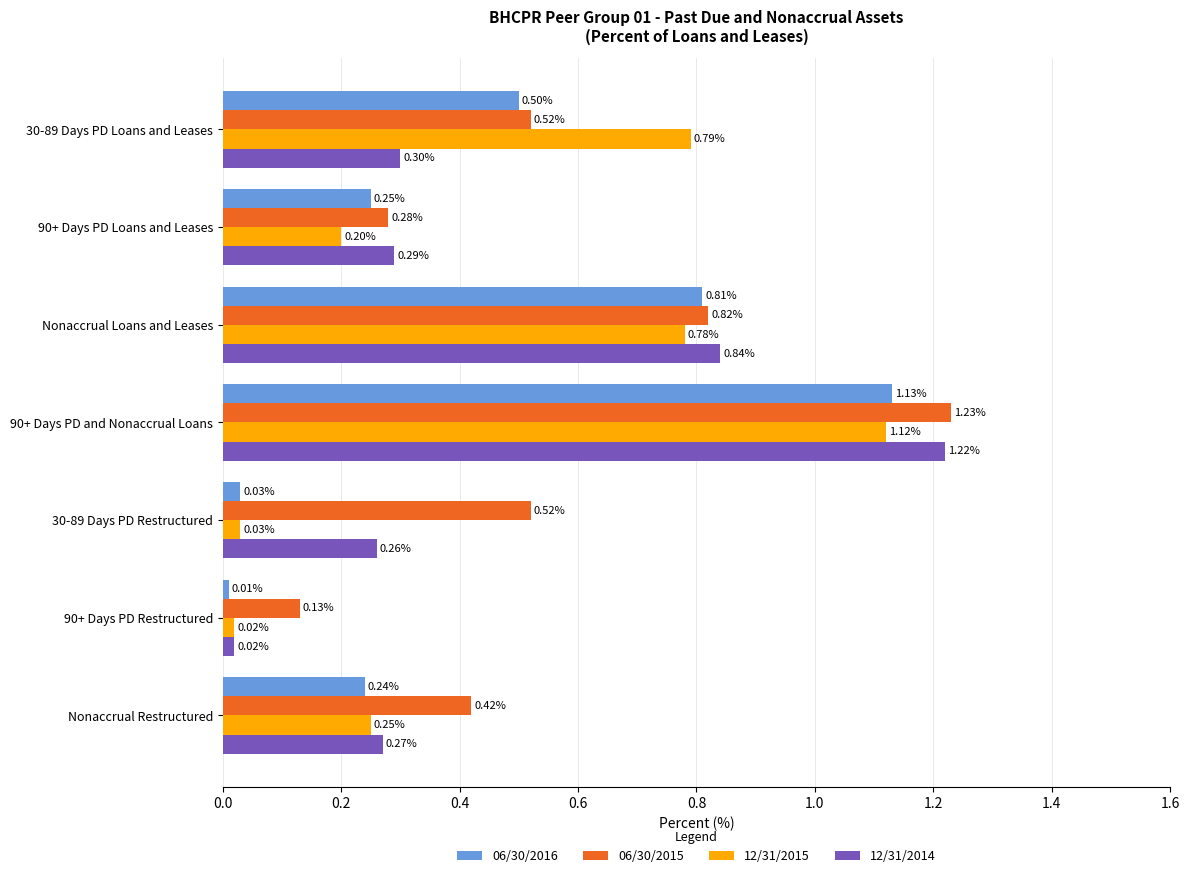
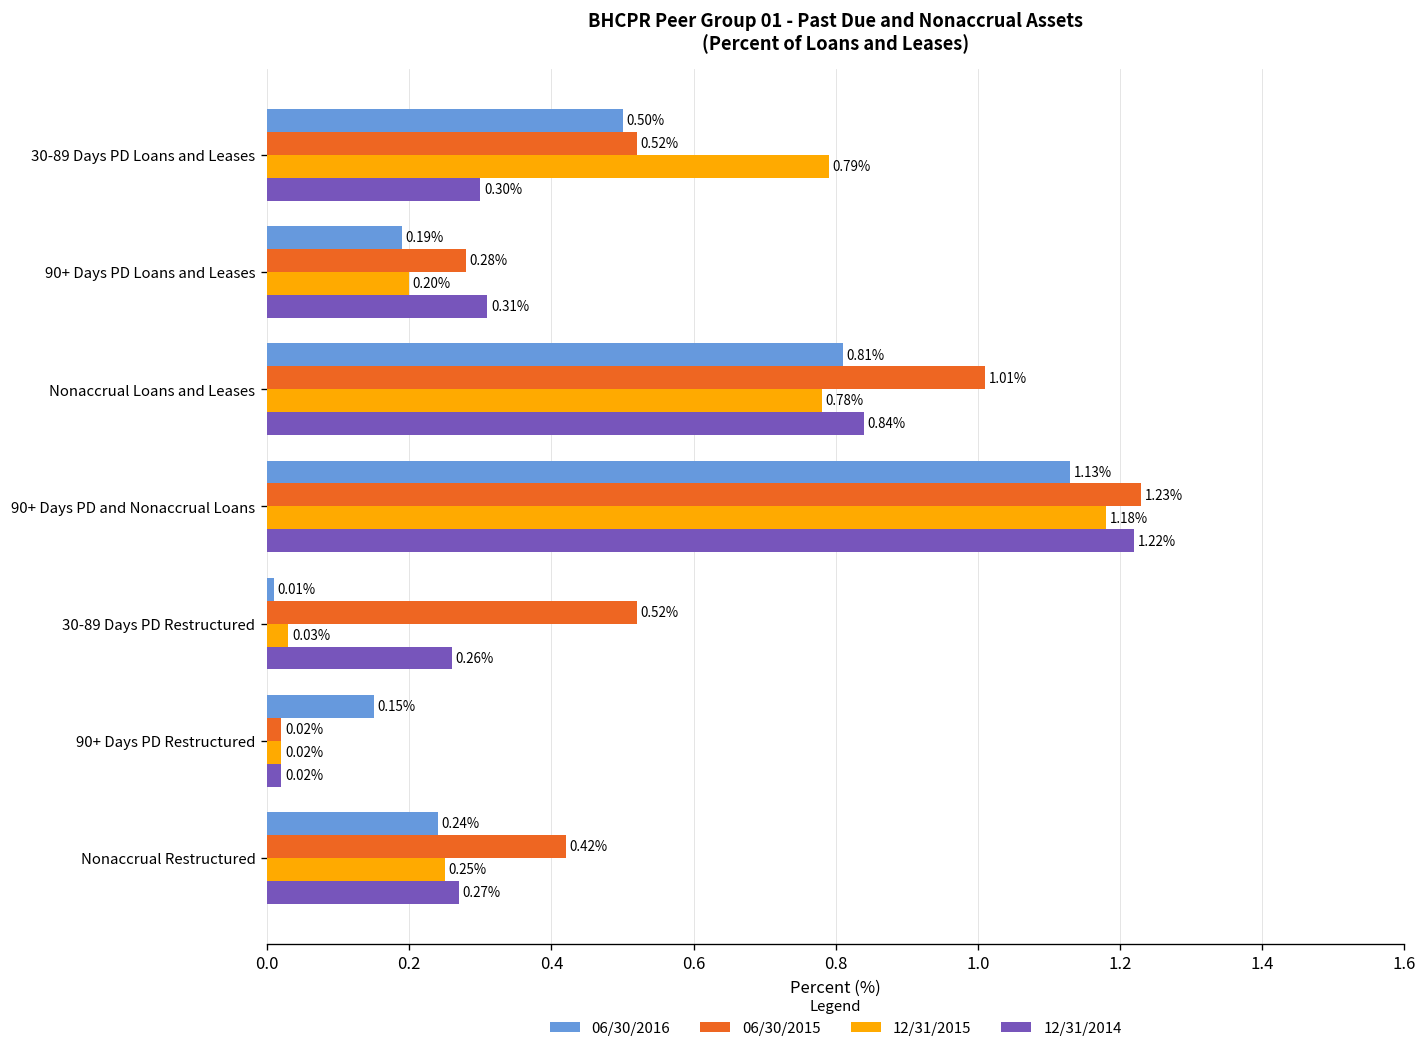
  {
    "06/30/2016": {
      "30-89 Days PD Loans and Leases": "0.50%",
-     "90+ Days PD Loans and Leases": "0.25%",
+     "90+ Days PD Loans and Leases": "0.19%",
      "Nonaccrual Loans and Leases": "0.81%",
      "90+ Days PD and Nonaccrual Loans": "1.13%",
-     "30-89 Days PD Restructured": "0.03%",
-     "90+ Days PD Restructured": "0.01%",
+     "30-89 Days PD Restructured": "0.01%",
+     "90+ Days PD Restructured": "0.15%",
      "Nonaccrual Restructured": "0.24%"
    },
    "06/30/2015": {
      "30-89 Days PD Loans and Leases": "0.52%",
      "90+ Days PD Loans and Leases": "0.28%",
-     "Nonaccrual Loans and Leases": "0.82%",
+     "Nonaccrual Loans and Leases": "1.01%",
      "90+ Days PD and Nonaccrual Loans": "1.23%",
      "30-89 Days PD Restructured": "0.52%",
-     "90+ Days PD Restructured": "0.13%",
+     "90+ Days PD Restructured": "0.02%",
      "Nonaccrual Restructured": "0.42%"
    },
    "12/31/2015": {
      "30-89 Days PD Loans and Leases": "0.79%",
      "90+ Days PD Loans and Leases": "0.20%",
      "Nonaccrual Loans and Leases": "0.78%",
-     "90+ Days PD and Nonaccrual Loans": "1.12%",
+     "90+ Days PD and Nonaccrual Loans": "1.18%",
      "30-89 Days PD Restructured": "0.03%",
      "90+ Days PD Restructured": "0.02%",
      "Nonaccrual Restructured": "0.25%"
    },
    "12/31/2014": {
      "30-89 Days PD Loans and Leases": "0.30%",
-     "90+ Days PD Loans and Leases": "0.29%",
+     "90+ Days PD Loans and Leases": "0.31%",
      "Nonaccrual Loans and Leases": "0.84%",
      "90+ Days PD and Nonaccrual Loans": "1.22%",
      "30-89 Days PD Restructured": "0.26%",
      "90+ Days PD Restructured": "0.02%",
      "Nonaccrual Restructured": "0.27%"
    }
  }
